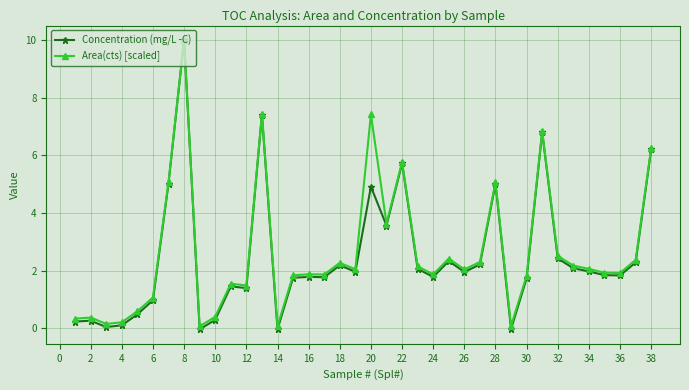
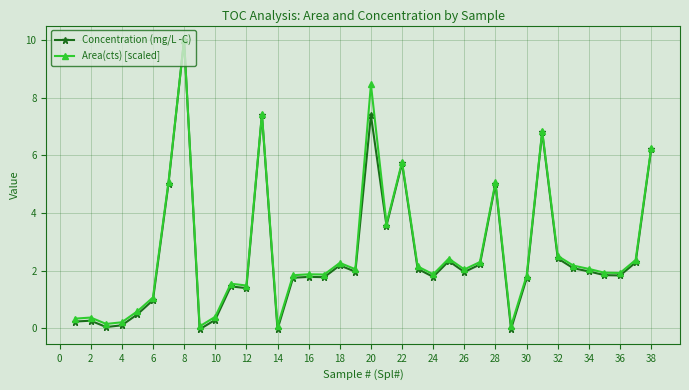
  {
    "Concentration (mg/L -C)": {
      "2": 0.3,
      "4": 0.1,
      "6": 1.0,
      "10": 0.3,
      "12": 1.4,
      "14": 0.0,
      "16": 1.8,
-     "20": 4.9,
+     "20": 7.4,
      "24": 1.8,
      "26": 2.0,
      "30": 1.7
    },
    "Area(cts) [scaled]": {
      "2": 0.4,
      "4": 0.2,
      "6": 1.1,
      "10": 0.4,
      "12": 1.5,
      "14": 0.1,
      "16": 1.9,
-     "20": 7.4,
+     "20": 8.5,
      "24": 1.9,
      "26": 2.0,
      "30": 1.8
    }
  }
